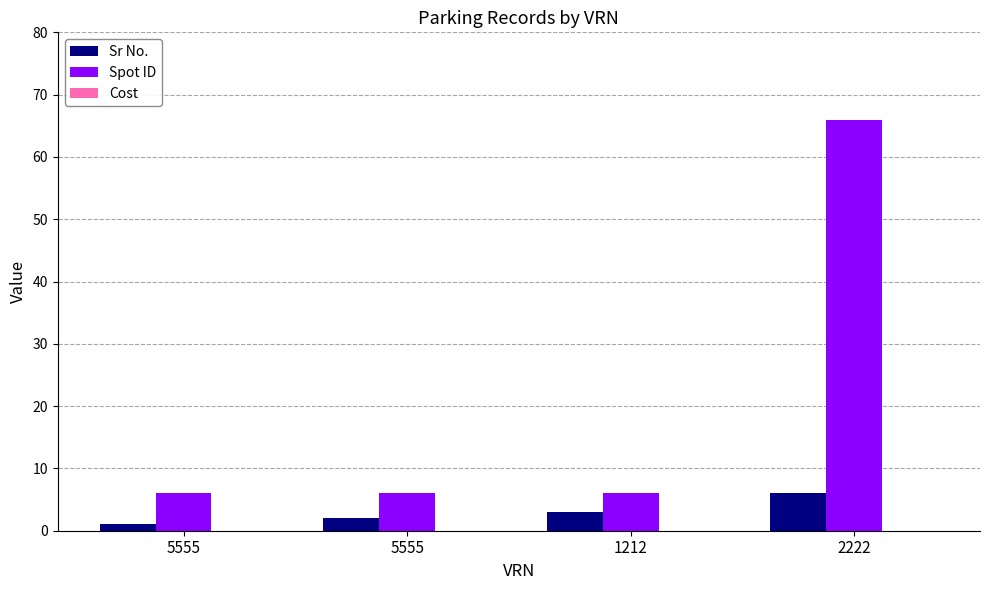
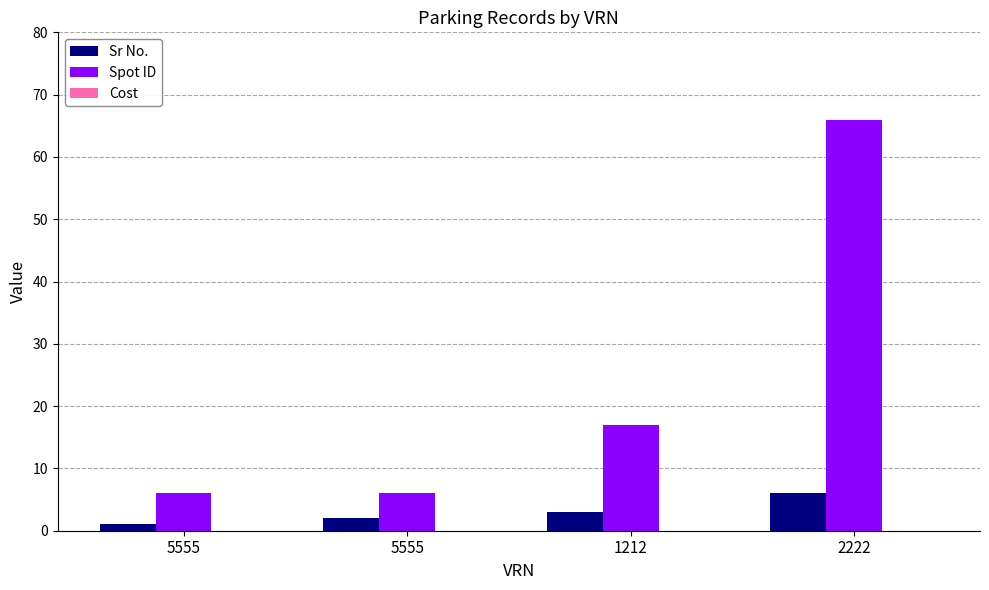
  {
    "Sr No.": {
      "1212": 3,
      "2222": 6
    },
    "Spot ID": {
-     "1212": 6,
+     "1212": 17,
      "2222": 66
    },
    "Cost": {
      "1212": 0,
      "2222": 0
    }
  }
